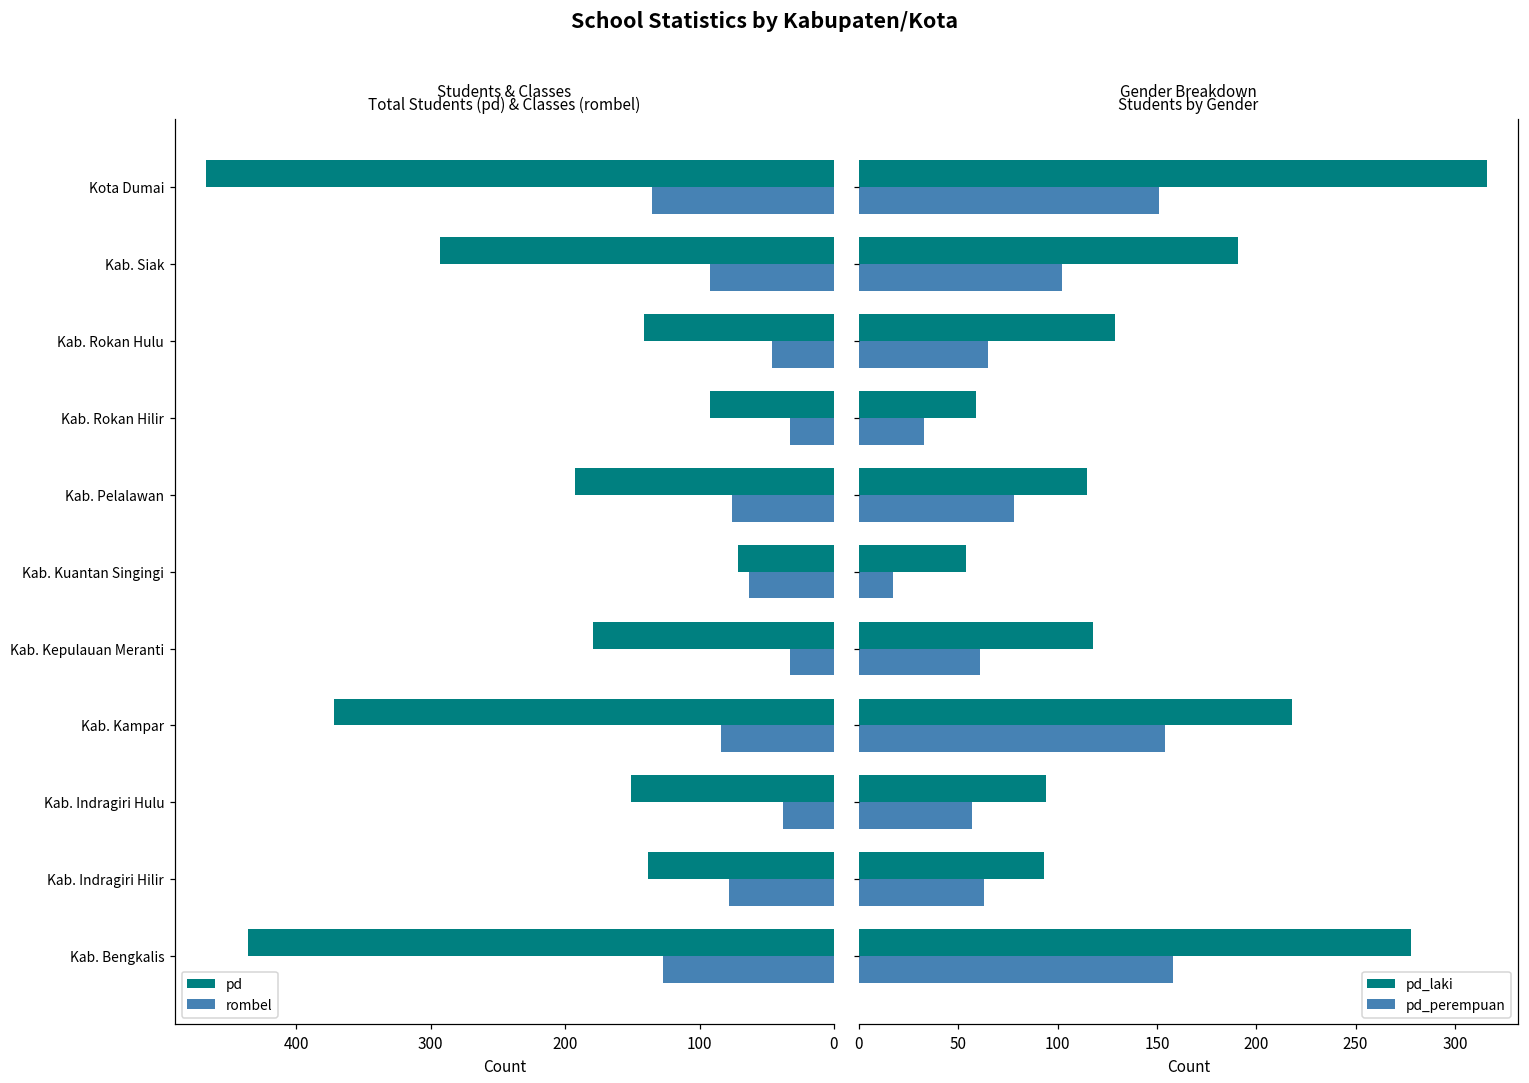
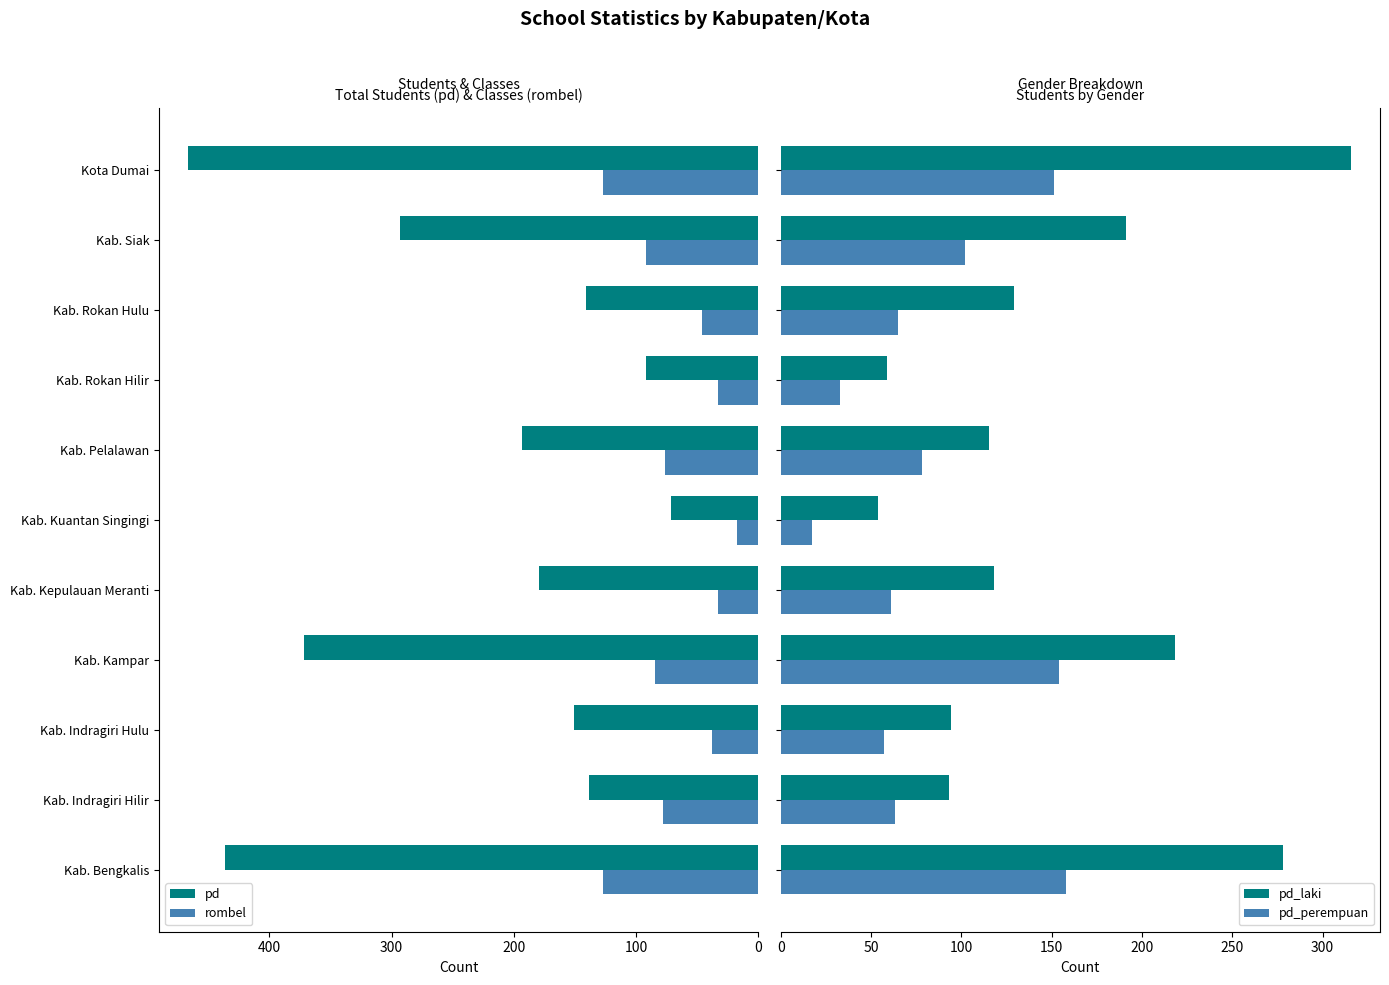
  {
    "Total Students (pd) & Classes (rombel)": {
      "pd": {
        "Kota Dumai": 467,
        "Kab. Siak": 293,
        "Kab. Rokan Hulu": 141,
        "Kab. Rokan Hilir": 92,
        "Kab. Pelalawan": 193,
        "Kab. Kuantan Singingi": 71,
        "Kab. Kepulauan Meranti": 179,
        "Kab. Kampar": 372,
        "Kab. Indragiri Hulu": 151,
        "Kab. Indragiri Hilir": 138,
        "Kab. Bengkalis": 436
      },
      "rombel": {
-       "Kota Dumai": 135,
+       "Kota Dumai": 127,
        "Kab. Siak": 92,
        "Kab. Rokan Hulu": 46,
        "Kab. Rokan Hilir": 33,
        "Kab. Pelalawan": 76,
-       "Kab. Kuantan Singingi": 63,
+       "Kab. Kuantan Singingi": 17,
        "Kab. Kepulauan Meranti": 33,
        "Kab. Kampar": 84,
        "Kab. Indragiri Hulu": 38,
        "Kab. Indragiri Hilir": 78,
        "Kab. Bengkalis": 127
      }
    }
  }
